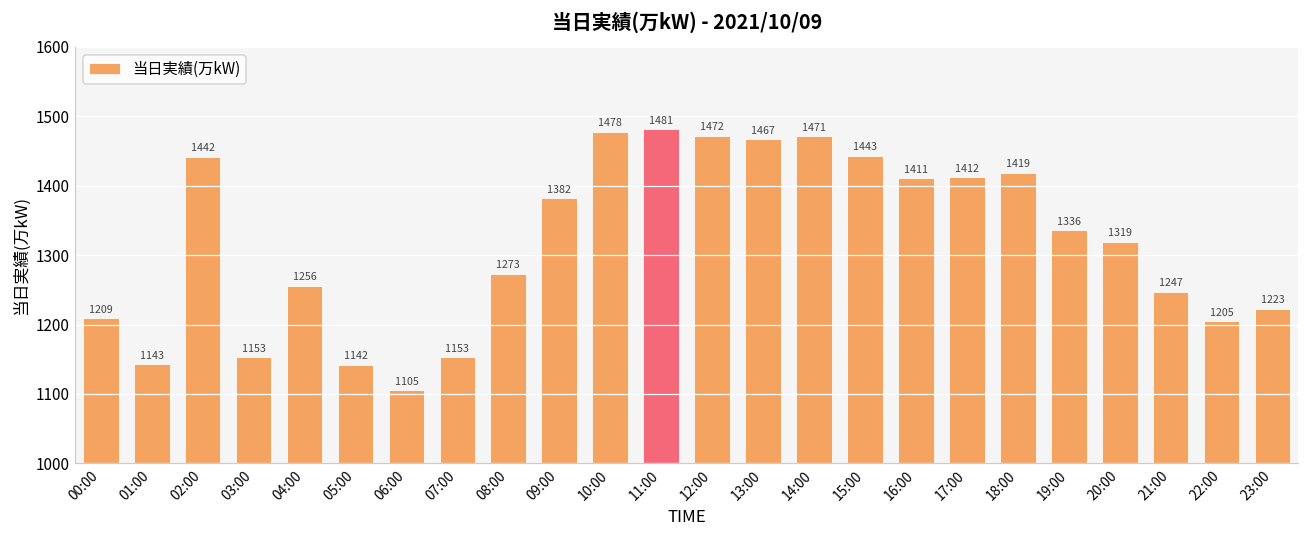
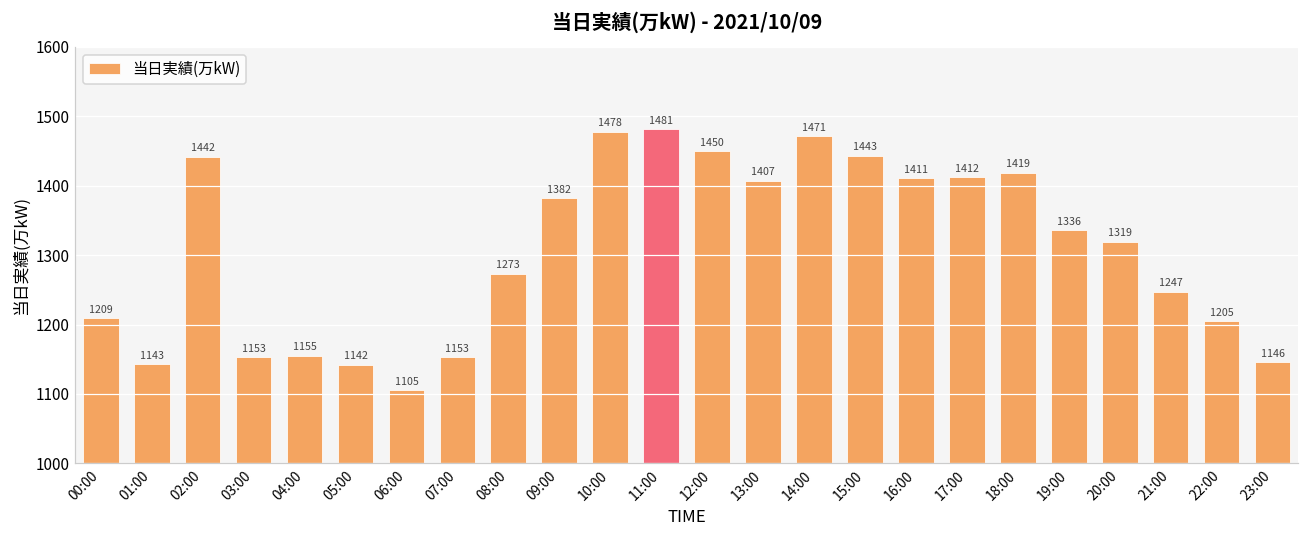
  {
    "00:00": 1209,
    "01:00": 1143,
    "02:00": 1442,
    "03:00": 1153,
-   "04:00": 1256,
+   "04:00": 1155,
    "05:00": 1142,
    "06:00": 1105,
    "07:00": 1153,
    "08:00": 1273,
    "09:00": 1382,
    "10:00": 1478,
    "11:00": 1481,
-   "12:00": 1472,
-   "13:00": 1467,
+   "12:00": 1450,
+   "13:00": 1407,
    "14:00": 1471,
    "15:00": 1443,
    "16:00": 1411,
    "17:00": 1412,
    "18:00": 1419,
    "19:00": 1336,
    "20:00": 1319,
    "21:00": 1247,
    "22:00": 1205,
-   "23:00": 1223
+   "23:00": 1146
  }
